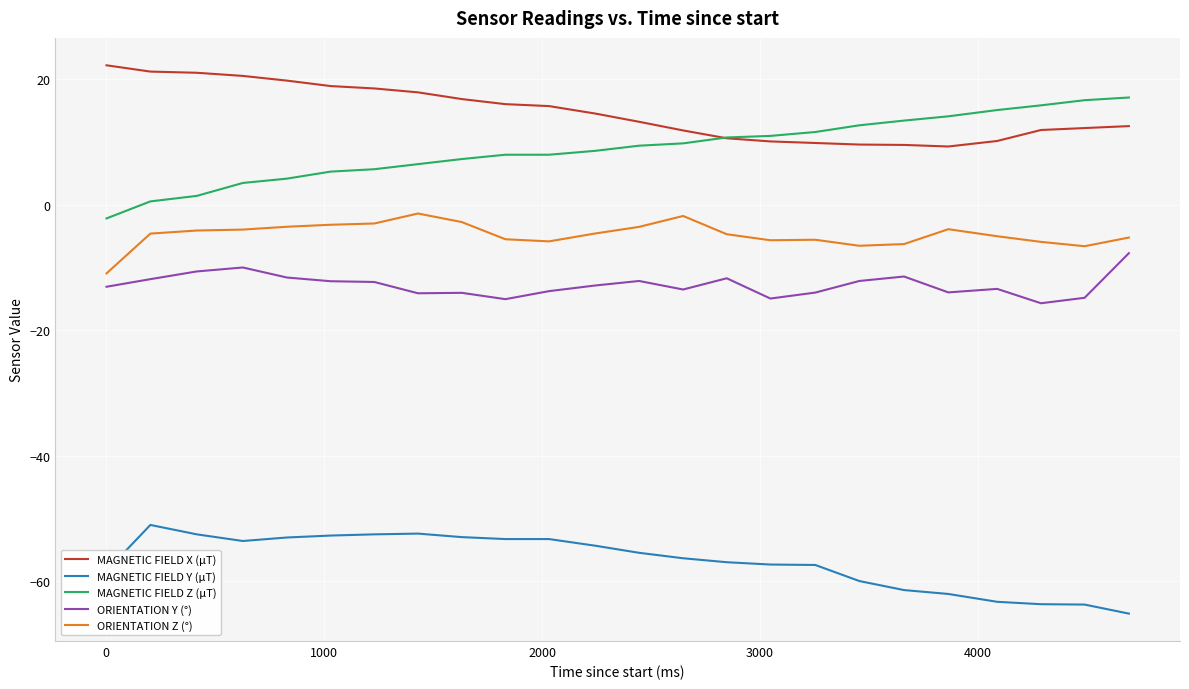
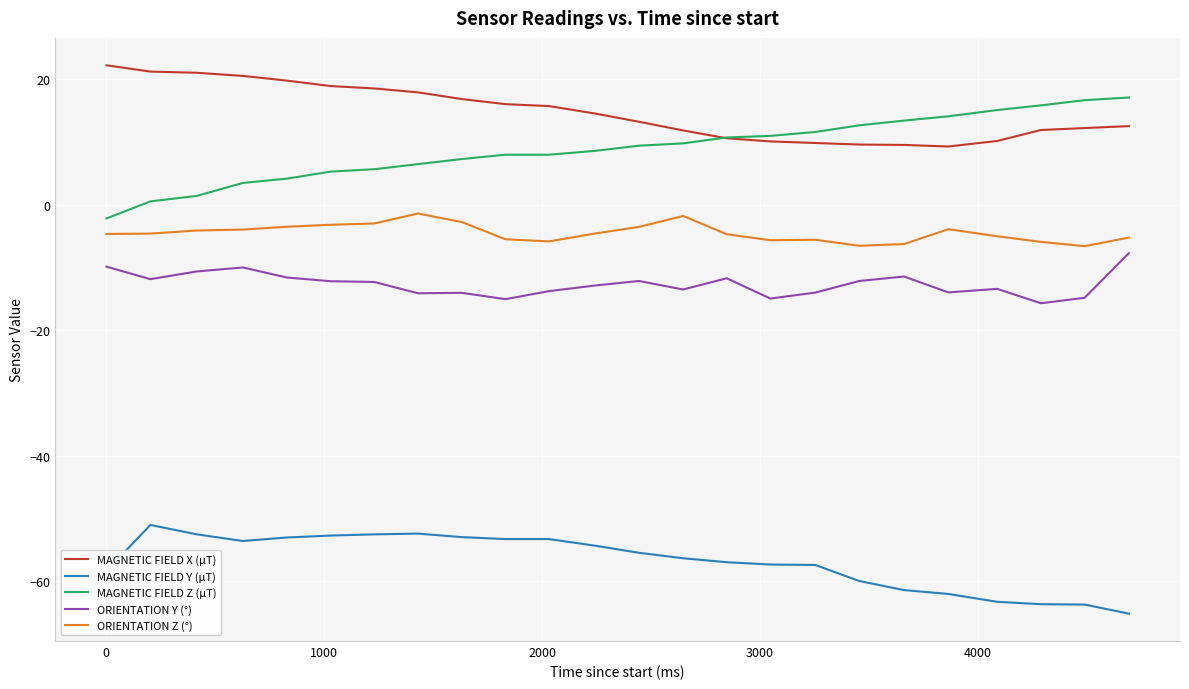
  {
    "MAGNETIC FIELD X (μT)": {
      "0": 22
    },
    "MAGNETIC FIELD Z (μT)": {
      "0": -2
    },
    "ORIENTATION Y (°)": {
-     "0": -13
+     "0": -10
    },
    "ORIENTATION Z (°)": {
-     "0": -11
+     "0": -5
    }
  }
